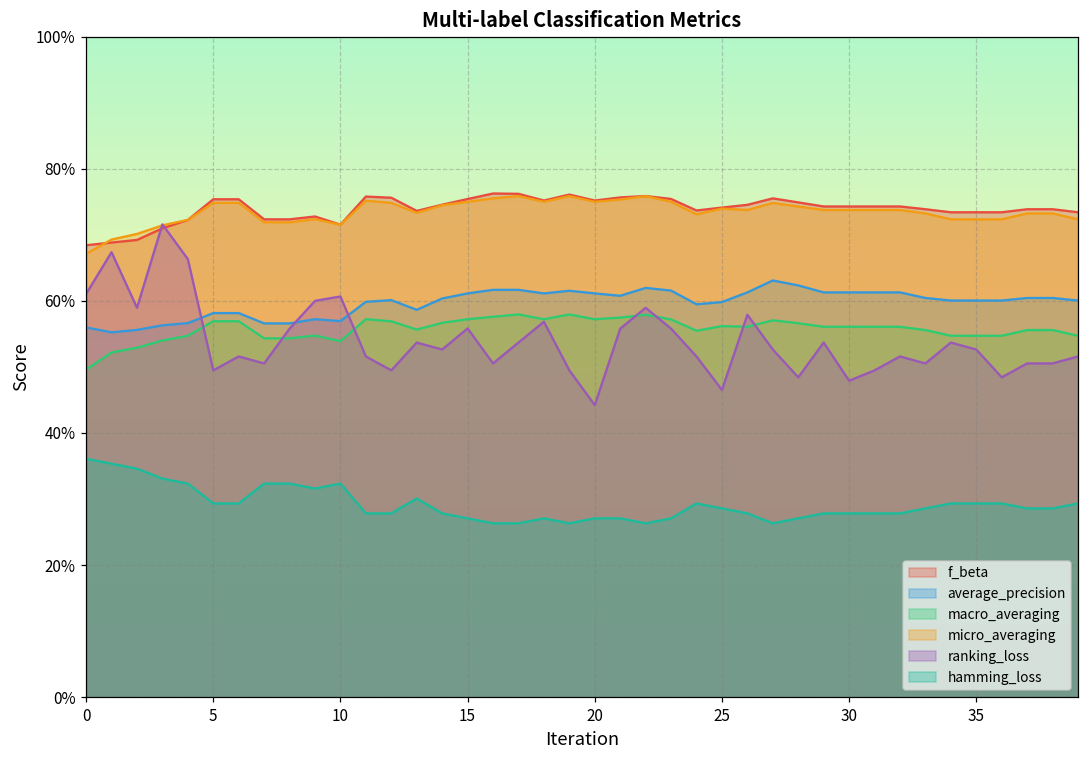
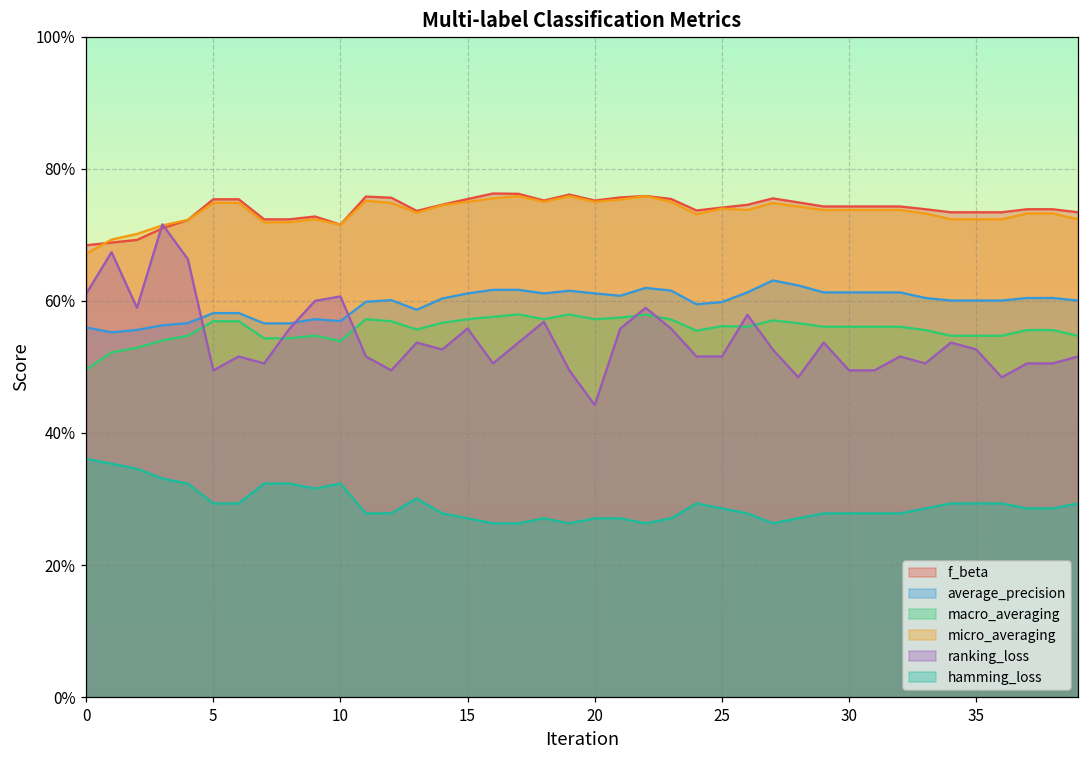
  {
    "ranking_loss": {
      "0": "61%",
      "5": "49%",
      "10": "61%",
      "15": "56%",
      "20": "44%",
-     "25": "47%",
-     "30": "48%",
+     "25": "52%",
+     "30": "49%",
      "35": "53%"
    }
  }
